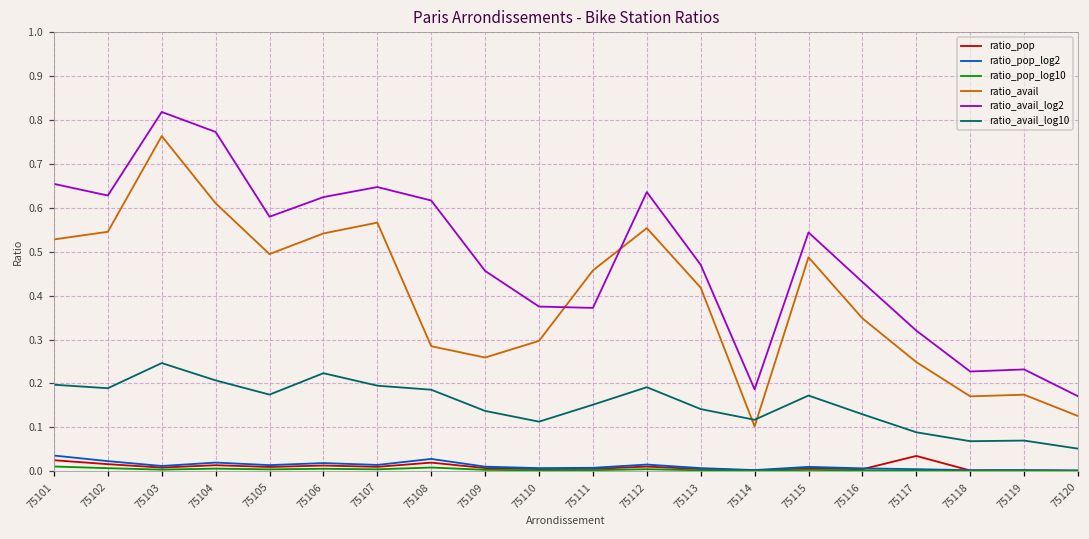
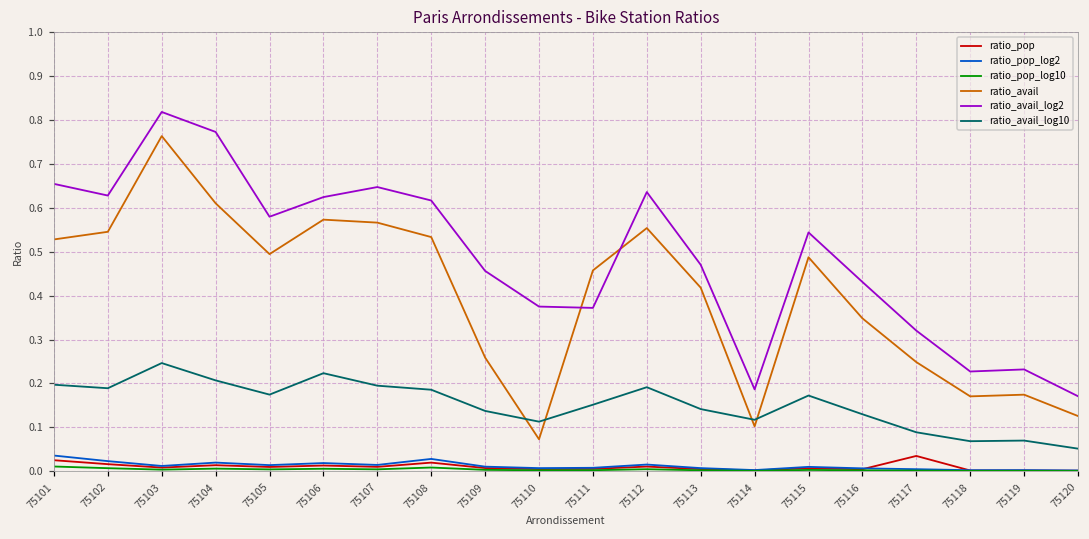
  {
    "ratio_pop": {
      "75101": 0.03,
      "75102": 0.02,
      "75108": 0.02,
      "75117": 0.03
    },
    "ratio_pop_log2": {
      "75101": 0.04,
      "75102": 0.02,
      "75108": 0.03
    },
    "ratio_pop_log10": {
      "75101": 0.01,
      "75102": 0.01,
      "75104": 0.01,
      "75106": 0.01,
      "75108": 0.01
    },
    "ratio_avail": {
      "75101": 0.53,
      "75102": 0.55,
      "75103": 0.76,
      "75104": 0.61,
      "75105": 0.49,
-     "75106": 0.54,
+     "75106": 0.57,
      "75107": 0.57,
-     "75108": 0.28,
+     "75108": 0.53,
      "75109": 0.26,
-     "75110": 0.30,
+     "75110": 0.07,
      "75111": 0.46,
      "75112": 0.55,
      "75113": 0.42,
      "75114": 0.10,
      "75115": 0.49,
      "75116": 0.35,
      "75117": 0.25,
      "75118": 0.17,
      "75119": 0.17,
      "75120": 0.13
    },
    "ratio_avail_log2": {
      "75101": 0.65,
      "75102": 0.63,
      "75103": 0.82,
      "75104": 0.77,
      "75105": 0.58,
      "75106": 0.62,
      "75107": 0.65,
      "75108": 0.62,
      "75109": 0.46,
      "75110": 0.38,
      "75111": 0.37,
      "75112": 0.64,
      "75113": 0.47,
      "75114": 0.19,
      "75115": 0.54,
      "75116": 0.43,
      "75117": 0.32,
      "75118": 0.23,
      "75119": 0.23,
      "75120": 0.17
    },
    "ratio_avail_log10": {
      "75101": 0.20,
      "75102": 0.19,
      "75103": 0.25,
      "75104": 0.21,
      "75105": 0.17,
      "75106": 0.22,
      "75107": 0.19,
      "75108": 0.19,
      "75109": 0.14,
      "75110": 0.11,
      "75111": 0.15,
      "75112": 0.19,
      "75113": 0.14,
      "75114": 0.12,
      "75115": 0.17,
      "75116": 0.13,
      "75117": 0.09,
      "75118": 0.07,
      "75119": 0.07,
      "75120": 0.05
    }
  }
